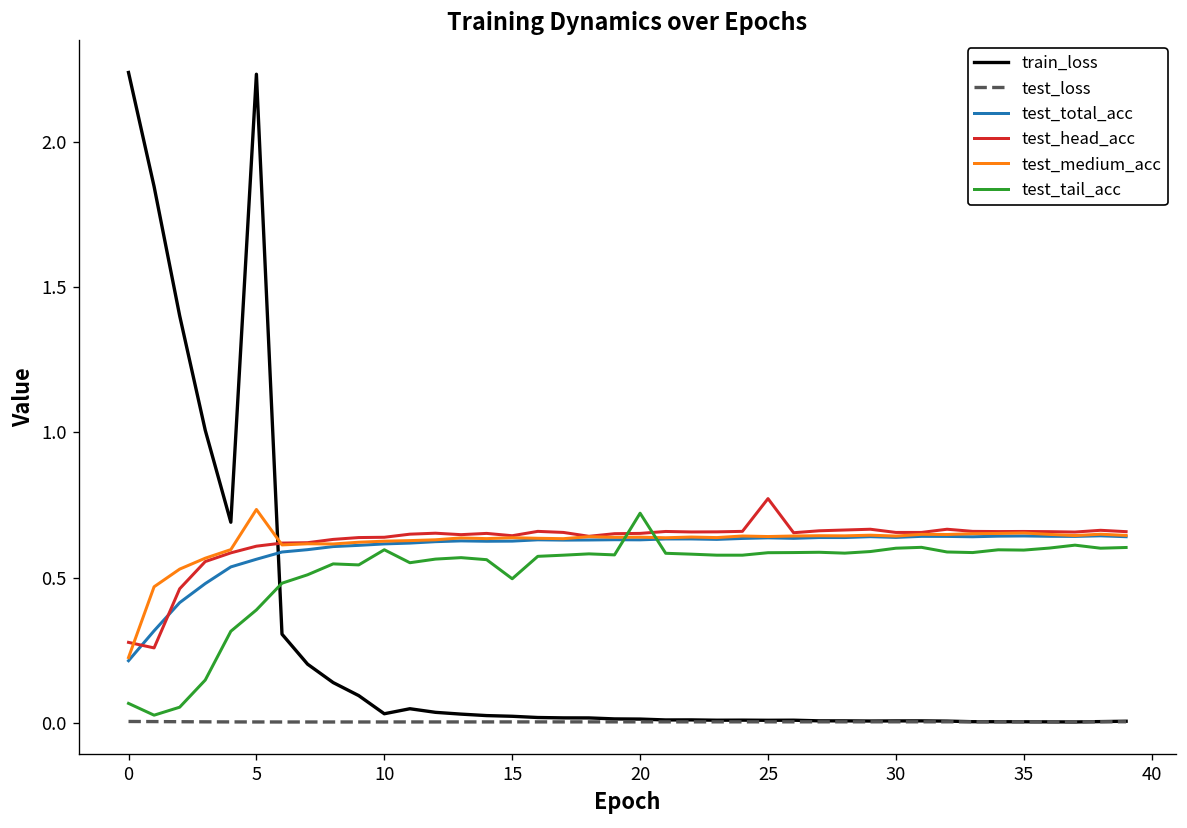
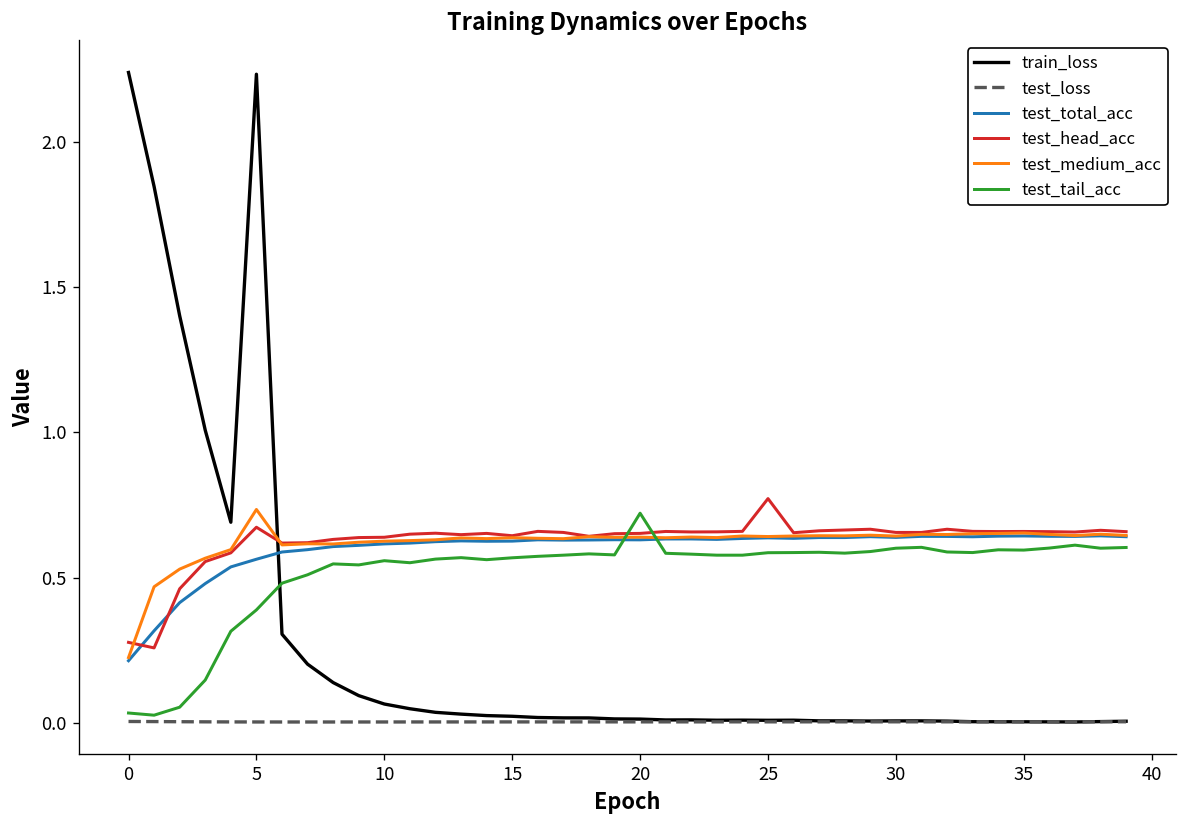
  {
    "train_loss": {
      "0": 2.24,
      "5": 2.23,
-     "10": 0.03,
+     "10": 0.06,
      "15": 0.02
    },
    "test_loss": {
      "0": 0.00,
      "5": 0.00,
      "10": 0.00,
      "15": 0.00
    },
    "test_total_acc": {
      "0": 0.21,
      "5": 0.56,
      "15": 0.63
    },
    "test_head_acc": {
      "0": 0.28,
-     "5": 0.61,
+     "5": 0.67,
      "10": 0.64,
      "20": 0.65,
      "25": 0.77,
      "30": 0.66
    },
    "test_medium_acc": {
      "0": 0.22,
      "5": 0.73
    },
    "test_tail_acc": {
-     "0": 0.07,
+     "0": 0.03,
      "5": 0.39,
-     "10": 0.60,
-     "15": 0.50,
+     "10": 0.56,
+     "15": 0.57,
      "20": 0.72,
      "25": 0.59,
      "30": 0.60,
      "35": 0.59
    }
  }
